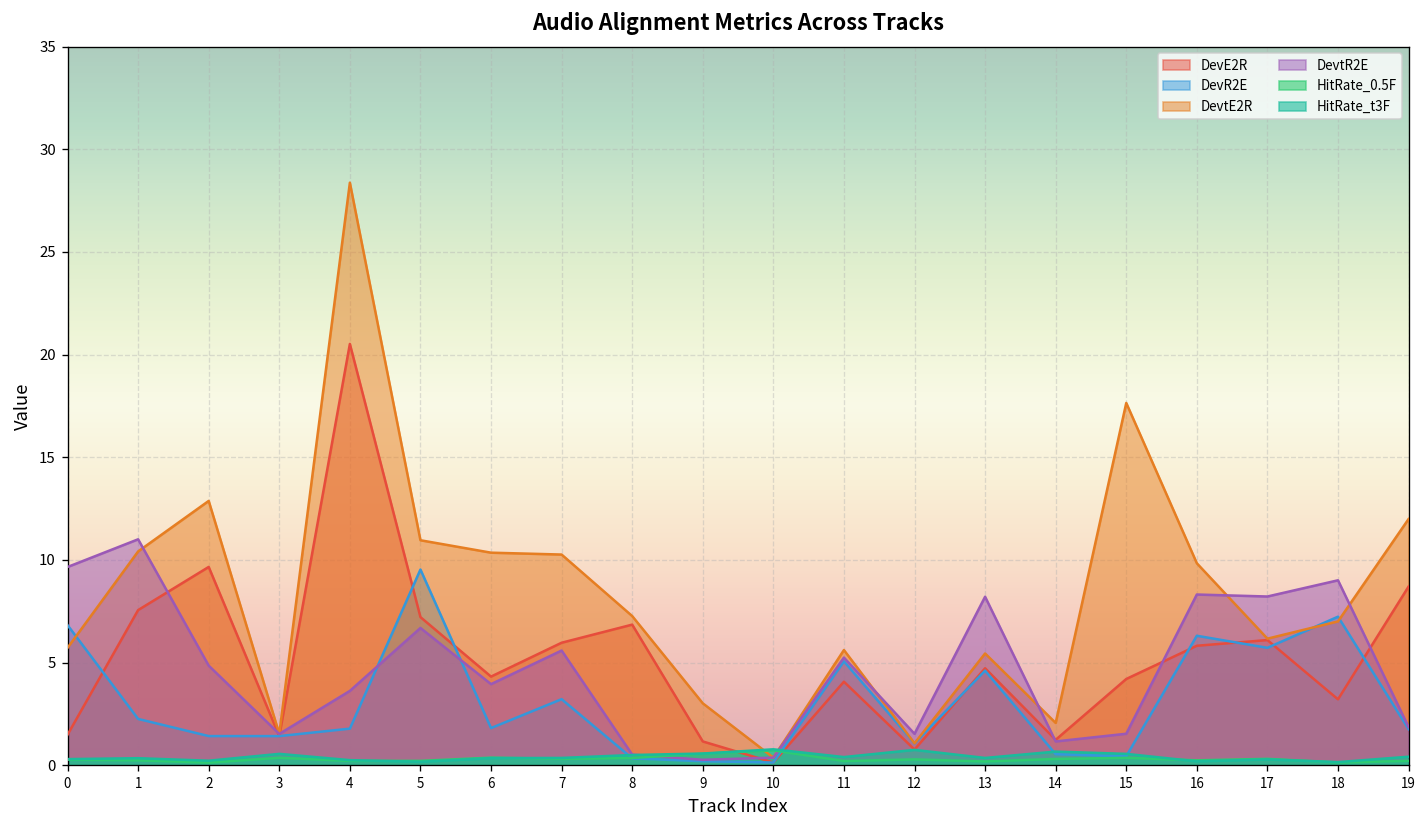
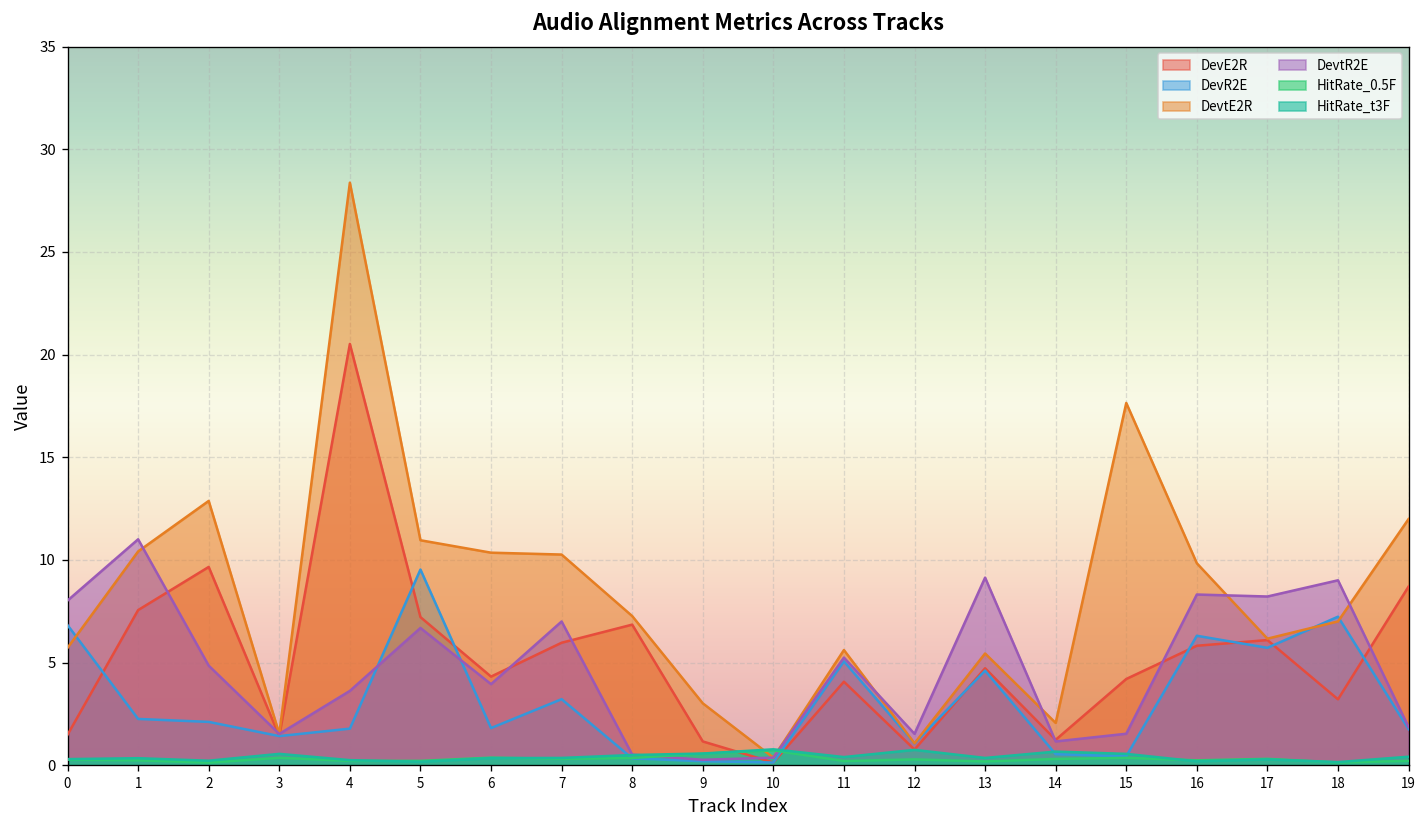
  {
    "DevR2E": {
      "0": 6.8,
      "1": 2.3,
-     "2": 1.4,
+     "2": 2.1,
      "4": 1.8,
      "5": 9.5,
      "6": 1.8,
      "7": 3.2,
      "11": 5.1,
      "16": 6.3,
      "17": 5.7,
      "18": 7.2
    },
    "DevtR2E": {
-     "0": 9.7,
+     "0": 8.0,
      "1": 11.0,
      "2": 4.9,
      "4": 3.6,
      "5": 6.7,
      "6": 4.0,
-     "7": 5.6,
+     "7": 7.0,
      "11": 5.2,
      "12": 1.5,
-     "13": 8.2,
+     "13": 9.1,
      "15": 1.5,
      "16": 8.3,
      "17": 8.2,
      "18": 9.0
    }
  }
